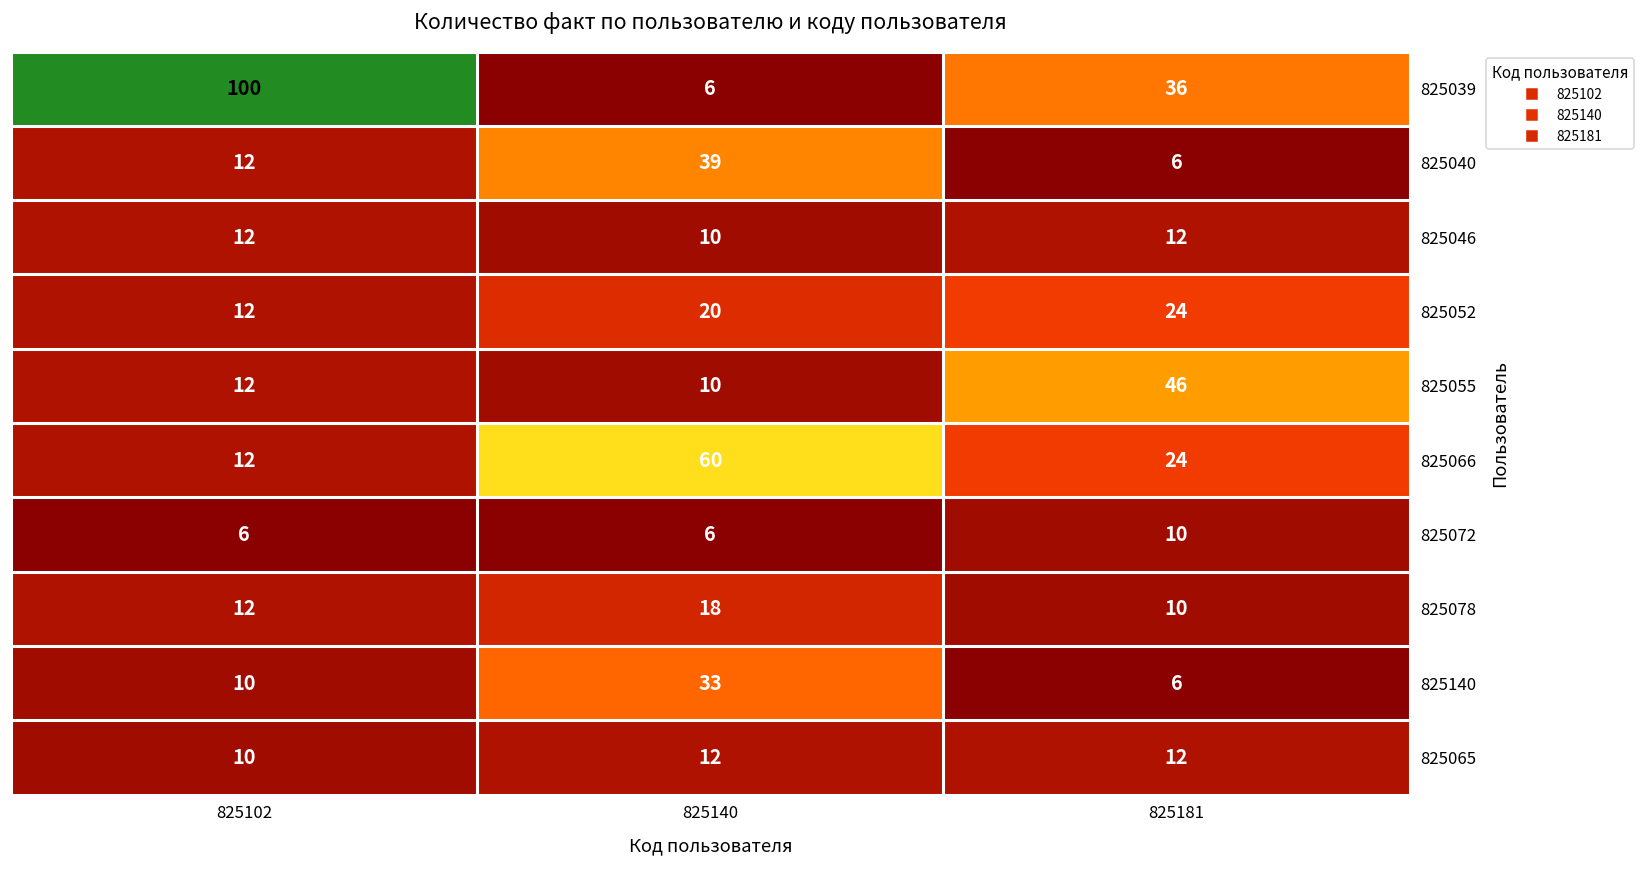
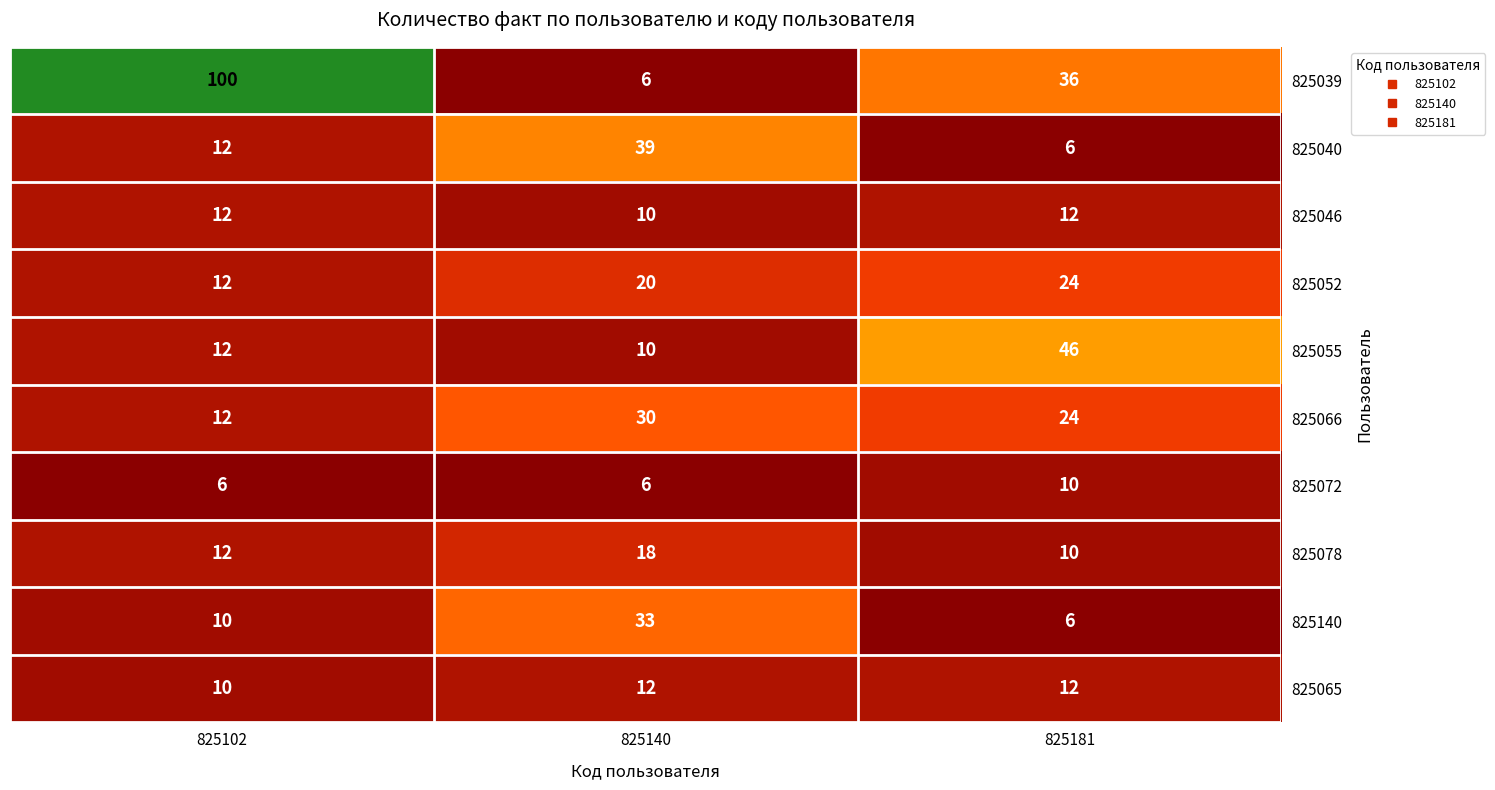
  {
    "825039": {
      "825102": 100,
      "825140": 6,
      "825181": 36
    },
    "825040": {
      "825102": 12,
      "825140": 39,
      "825181": 6
    },
    "825046": {
      "825102": 12,
      "825140": 10,
      "825181": 12
    },
    "825052": {
      "825102": 12,
      "825140": 20,
      "825181": 24
    },
    "825055": {
      "825102": 12,
      "825140": 10,
      "825181": 46
    },
    "825066": {
      "825102": 12,
-     "825140": 60,
+     "825140": 30,
      "825181": 24
    },
    "825072": {
      "825102": 6,
      "825140": 6,
      "825181": 10
    },
    "825078": {
      "825102": 12,
      "825140": 18,
      "825181": 10
    },
    "825140": {
      "825102": 10,
      "825140": 33,
      "825181": 6
    },
    "825065": {
      "825102": 10,
      "825140": 12,
      "825181": 12
    }
  }
